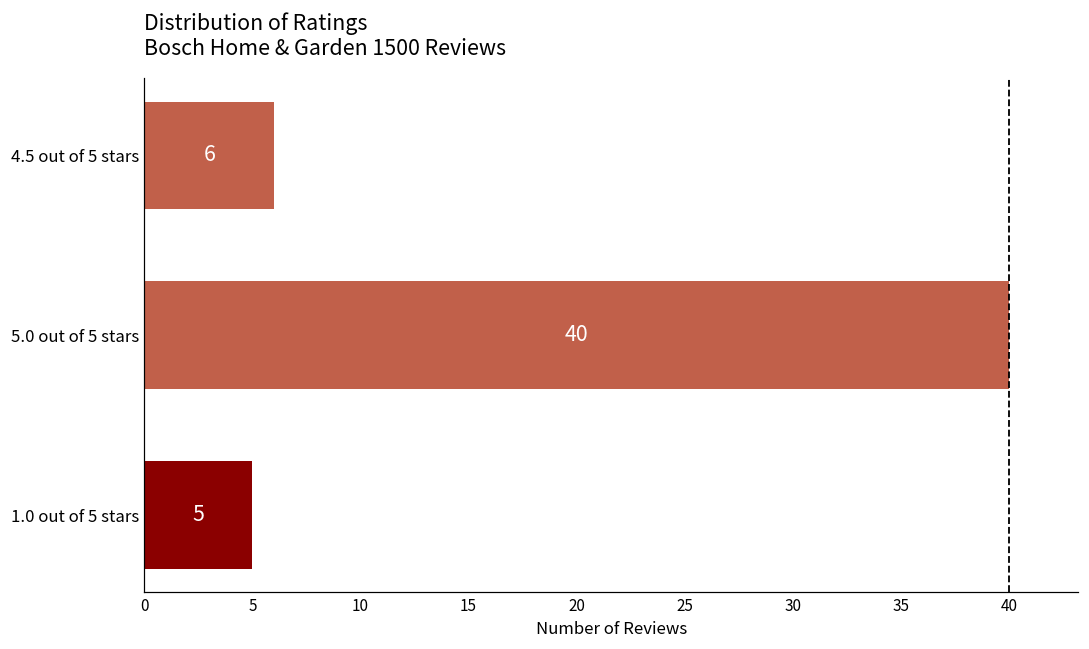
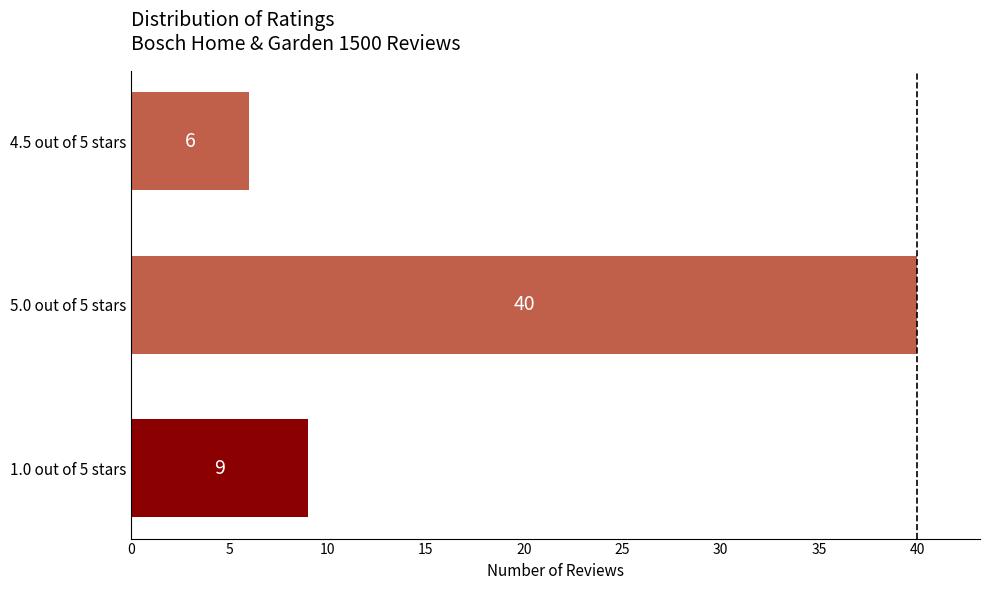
  {
    "4.5 out of 5 stars": 6,
    "5.0 out of 5 stars": 40,
-   "1.0 out of 5 stars": 5
+   "1.0 out of 5 stars": 9
  }
